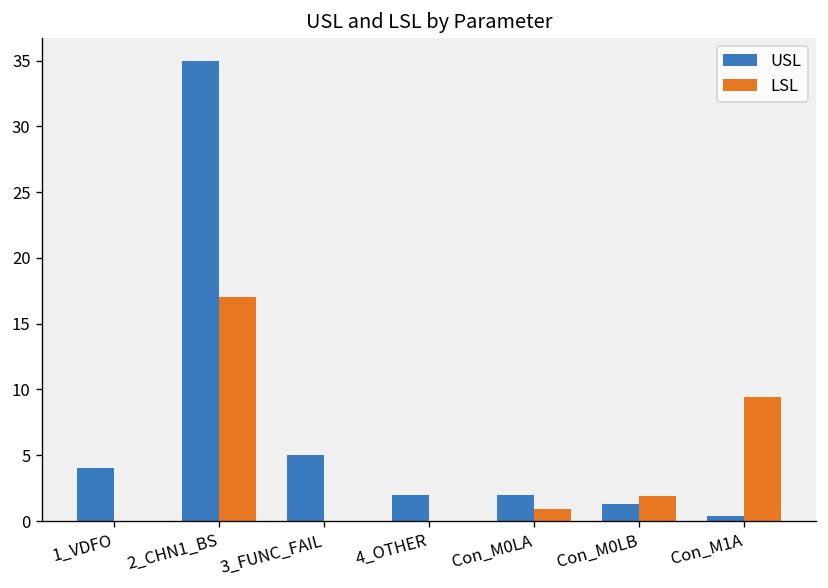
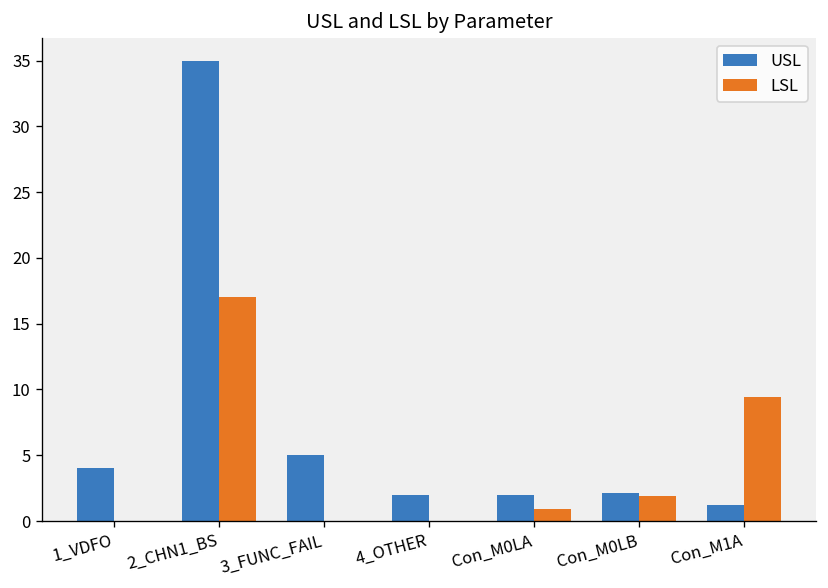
  {
    "USL": {
      "1_VDFO": 4.0,
      "2_CHN1_BS": 35.0,
      "3_FUNC_FAIL": 5.0,
      "4_OTHER": 2.0,
      "Con_M0LA": 2.0,
-     "Con_M0LB": 1.3,
-     "Con_M1A": 0.4
+     "Con_M0LB": 2.1,
+     "Con_M1A": 1.2
    },
    "LSL": {
      "1_VDFO": 0.0,
      "2_CHN1_BS": 17.0,
      "3_FUNC_FAIL": 0.0,
      "4_OTHER": 0.0,
      "Con_M0LA": 0.9,
      "Con_M0LB": 1.9,
      "Con_M1A": 9.4
    }
  }
